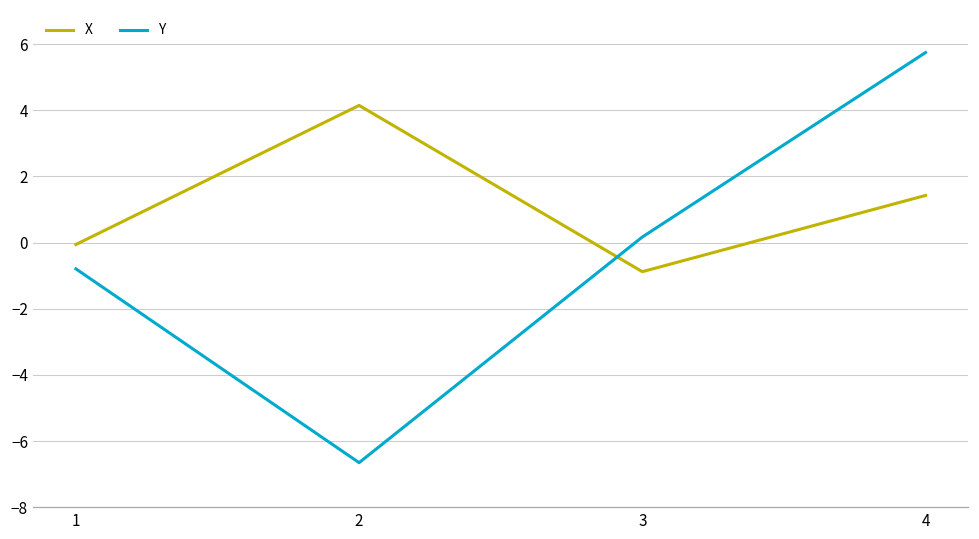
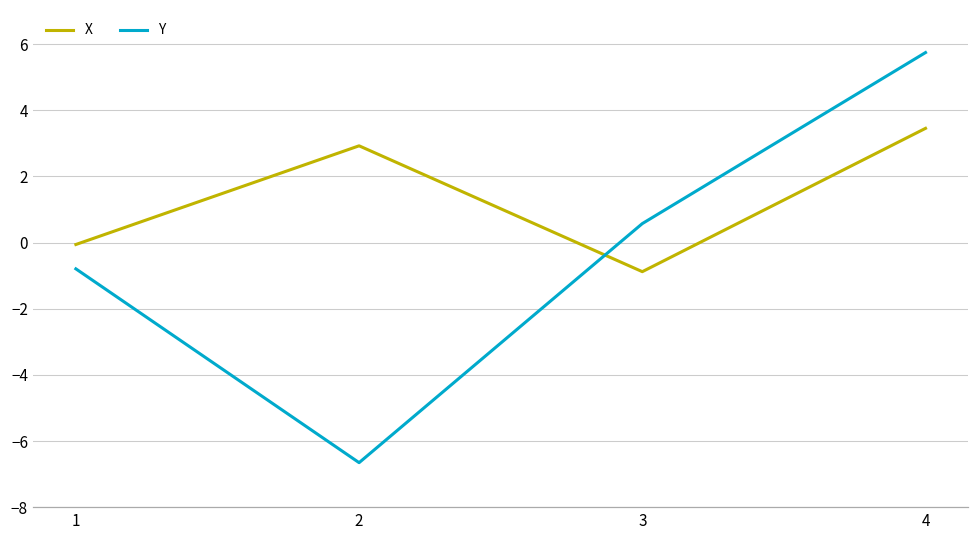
  {
    "X": {
      "1": -0.1,
-     "2": 4.1,
+     "2": 2.9,
      "3": -0.9,
-     "4": 1.4
+     "4": 3.5
    },
    "Y": {
      "1": -0.8,
      "2": -6.7,
-     "3": 0.2,
+     "3": 0.6,
      "4": 5.7
    }
  }
